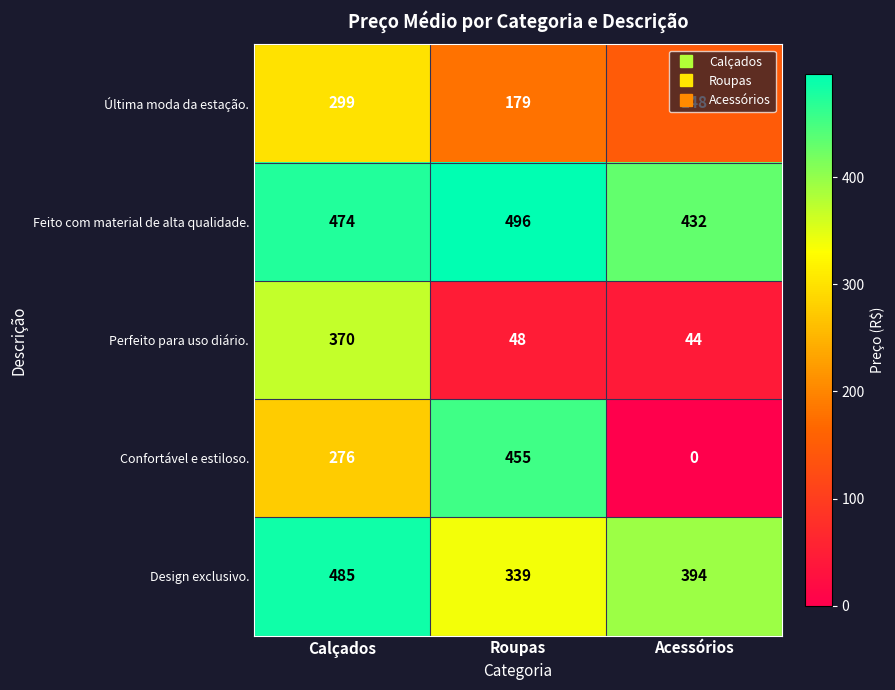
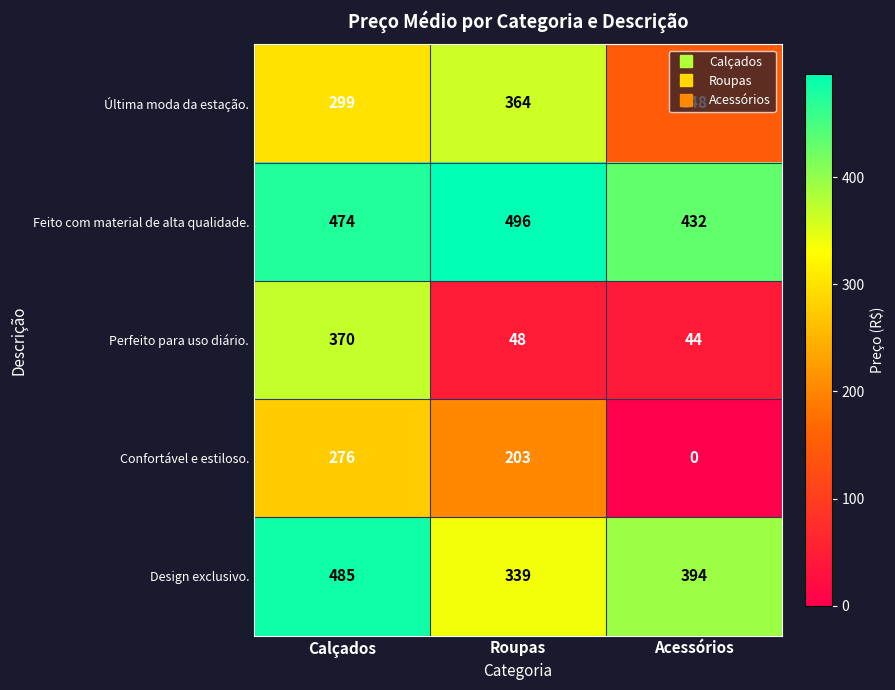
  {
    "Última moda da estação.": {
      "Calçados": 299,
-     "Roupas": 179
+     "Roupas": 364
    },
    "Feito com material de alta qualidade.": {
      "Calçados": 474,
      "Roupas": 496,
      "Acessórios": 432
    },
    "Perfeito para uso diário.": {
      "Calçados": 370,
      "Roupas": 48,
      "Acessórios": 44
    },
    "Confortável e estiloso.": {
      "Calçados": 276,
-     "Roupas": 455,
+     "Roupas": 203,
      "Acessórios": 0
    },
    "Design exclusivo.": {
      "Calçados": 485,
      "Roupas": 339,
      "Acessórios": 394
    }
  }
